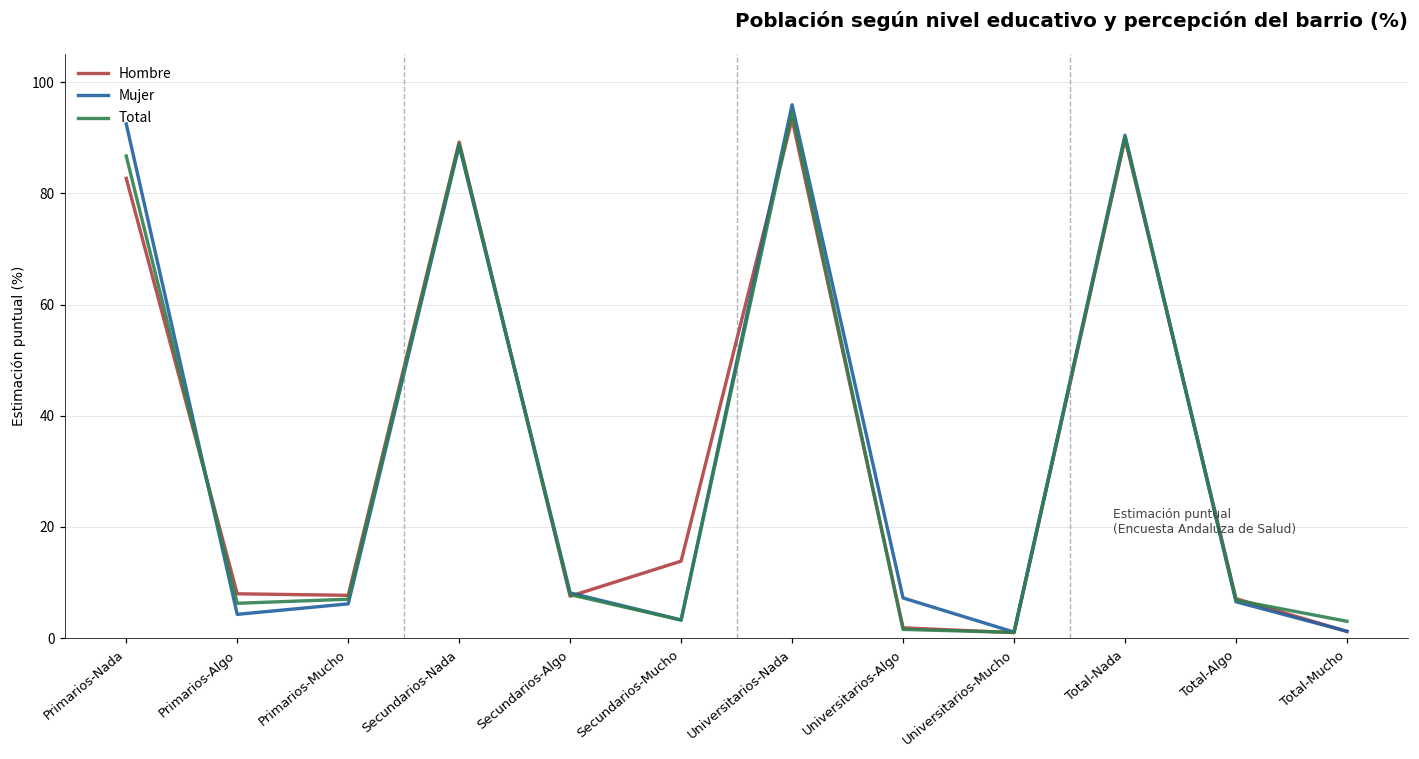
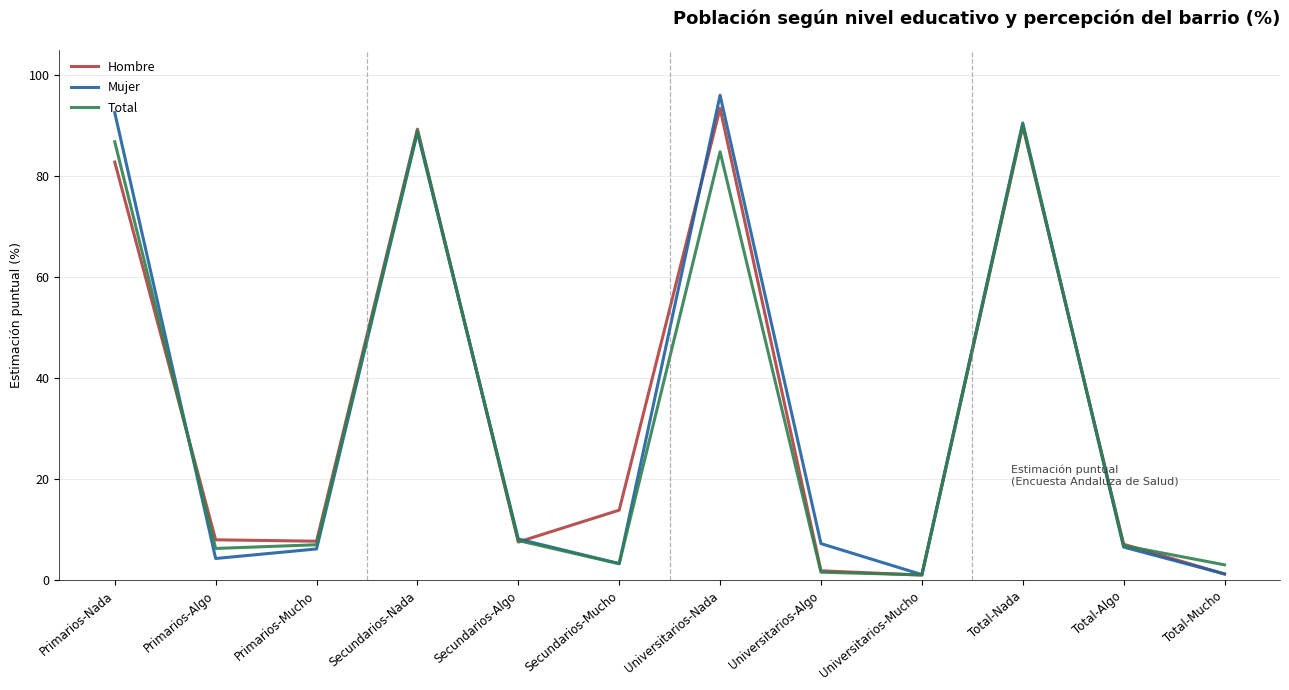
  {
    "Hombre": {
      "Primarios-Nada": 83,
      "Primarios-Algo": 8,
      "Primarios-Mucho": 8,
      "Secundarios-Mucho": 14,
      "Universitarios-Nada": 93
    },
    "Mujer": {
      "Primarios-Nada": 93,
      "Primarios-Algo": 4,
      "Primarios-Mucho": 6,
      "Universitarios-Nada": 96,
      "Universitarios-Algo": 7
    },
    "Total": {
      "Primarios-Nada": 87,
      "Primarios-Algo": 6,
      "Primarios-Mucho": 7,
-     "Universitarios-Nada": 95,
+     "Universitarios-Nada": 85,
      "Total-Mucho": 3
    }
  }
